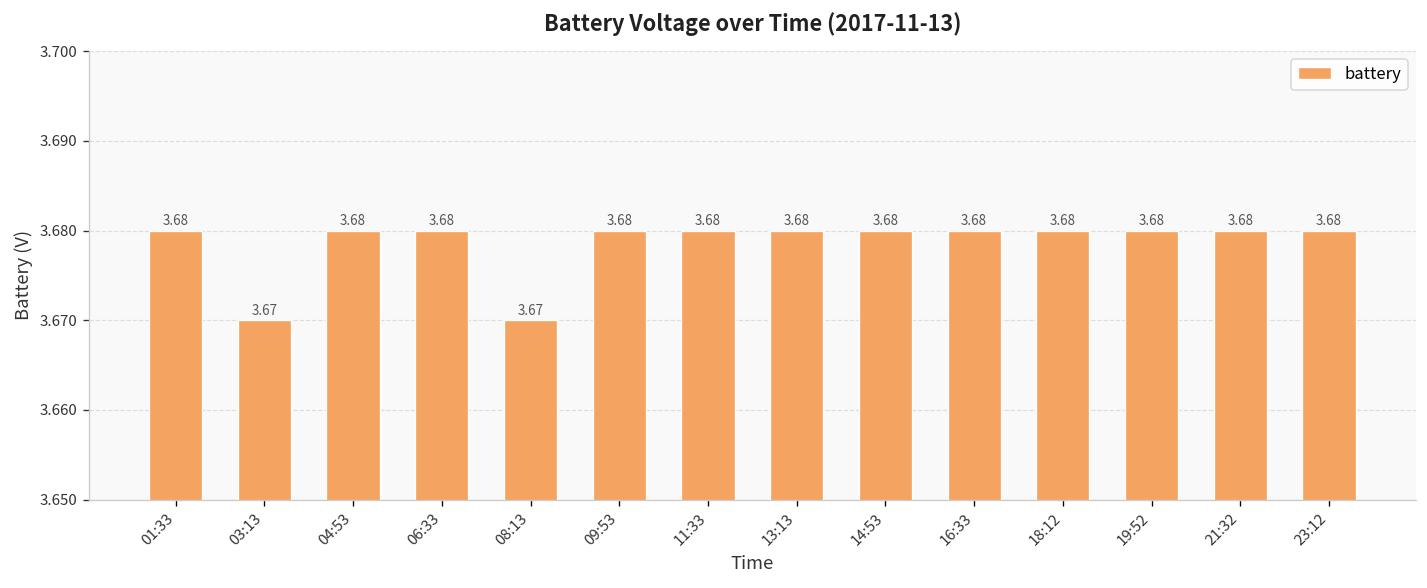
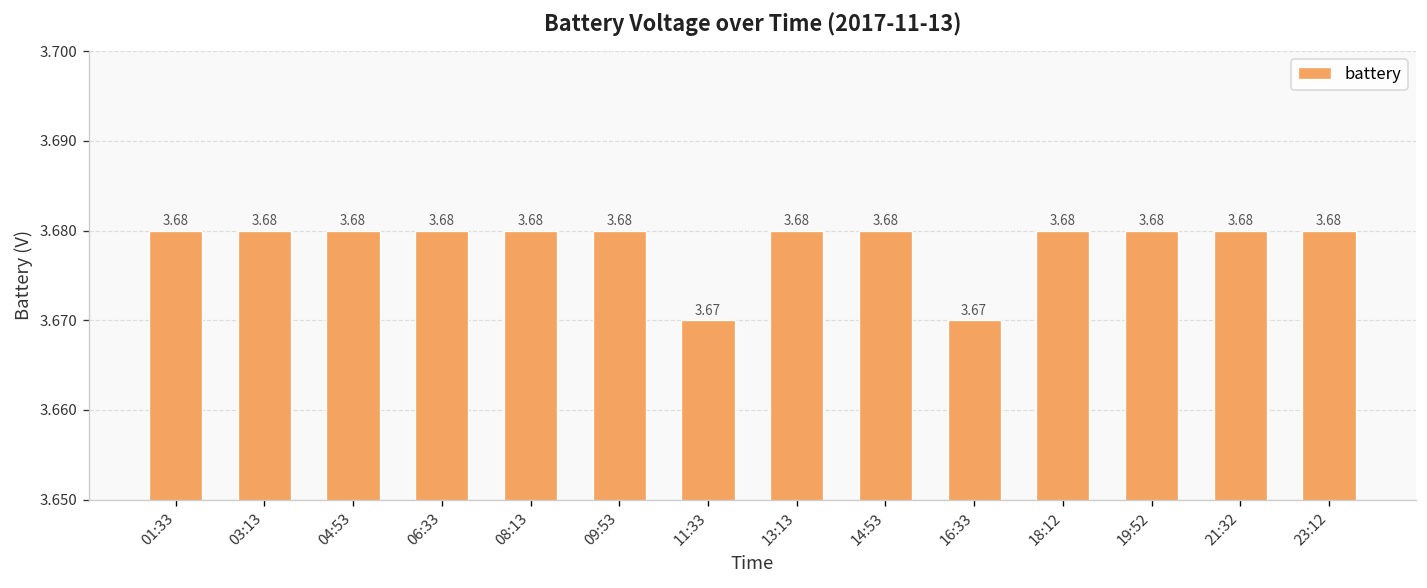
  {
    "01:33": 3.68,
-   "03:13": 3.67,
+   "03:13": 3.68,
    "04:53": 3.68,
    "06:33": 3.68,
-   "08:13": 3.67,
+   "08:13": 3.68,
    "09:53": 3.68,
-   "11:33": 3.68,
+   "11:33": 3.67,
    "13:13": 3.68,
    "14:53": 3.68,
-   "16:33": 3.68,
+   "16:33": 3.67,
    "18:12": 3.68,
    "19:52": 3.68,
    "21:32": 3.68,
    "23:12": 3.68
  }
